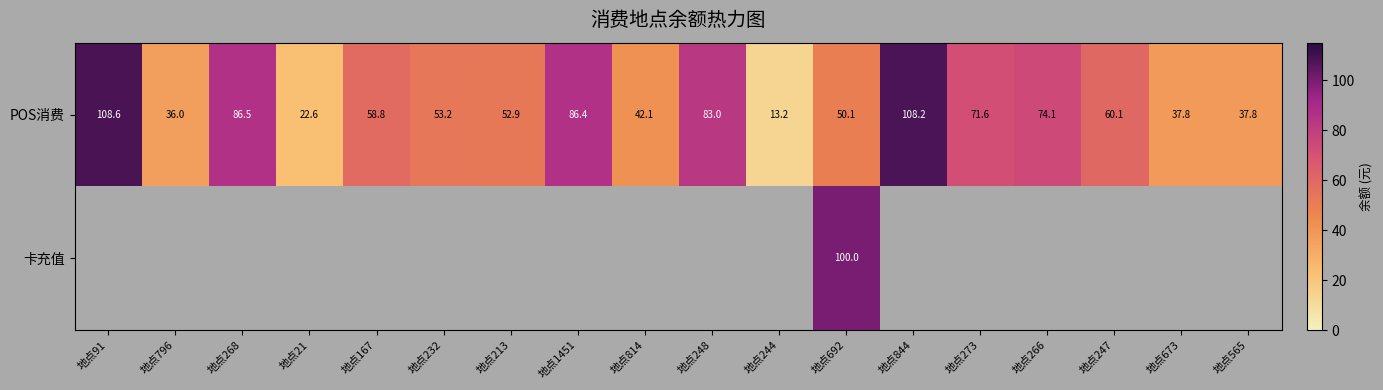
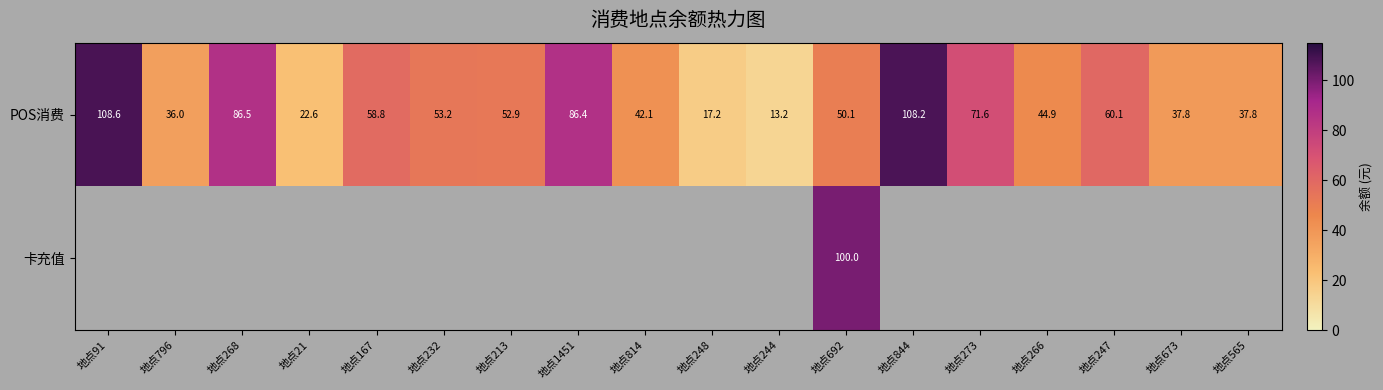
  {
    "POS消费": {
      "地点91": 108.6,
      "地点796": 36.0,
      "地点268": 86.5,
      "地点21": 22.6,
      "地点167": 58.8,
      "地点232": 53.2,
      "地点213": 52.9,
      "地点1451": 86.4,
      "地点814": 42.1,
-     "地点248": 83.0,
+     "地点248": 17.2,
      "地点244": 13.2,
      "地点692": 50.1,
      "地点844": 108.2,
      "地点273": 71.6,
-     "地点266": 74.1,
+     "地点266": 44.9,
      "地点247": 60.1,
      "地点673": 37.8,
      "地点565": 37.8
    },
    "卡充值": {
      "地点692": 100.0
    }
  }
